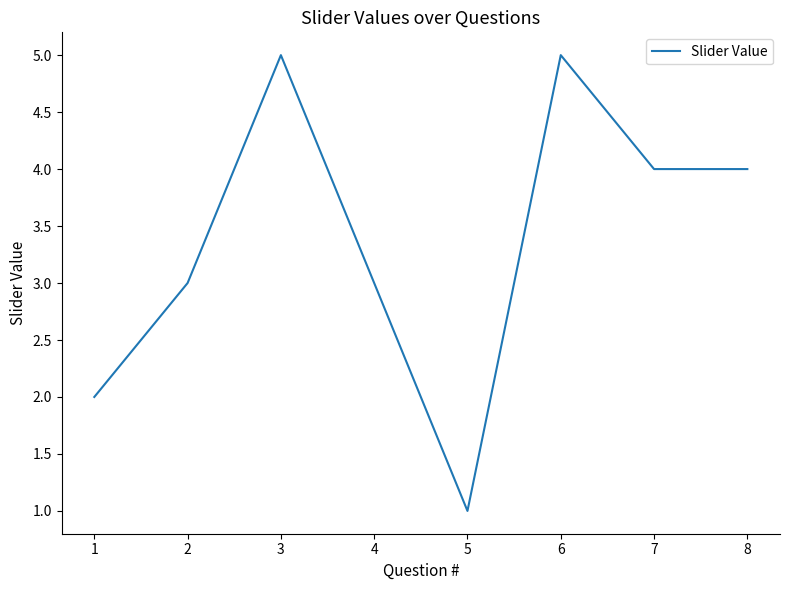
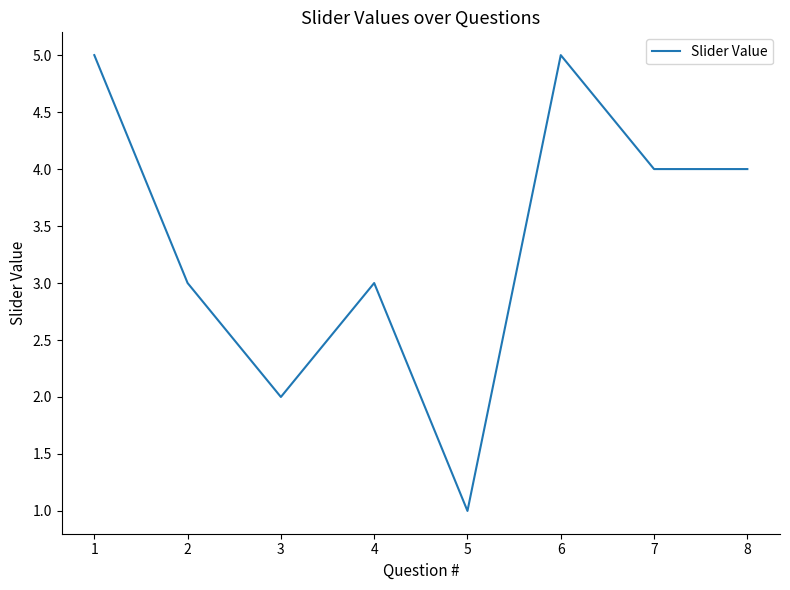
  {
-   "1": 2,
+   "1": 5,
    "2": 3,
-   "3": 5,
+   "3": 2,
    "4": 3,
    "5": 1,
    "6": 5,
    "7": 4,
    "8": 4
  }
